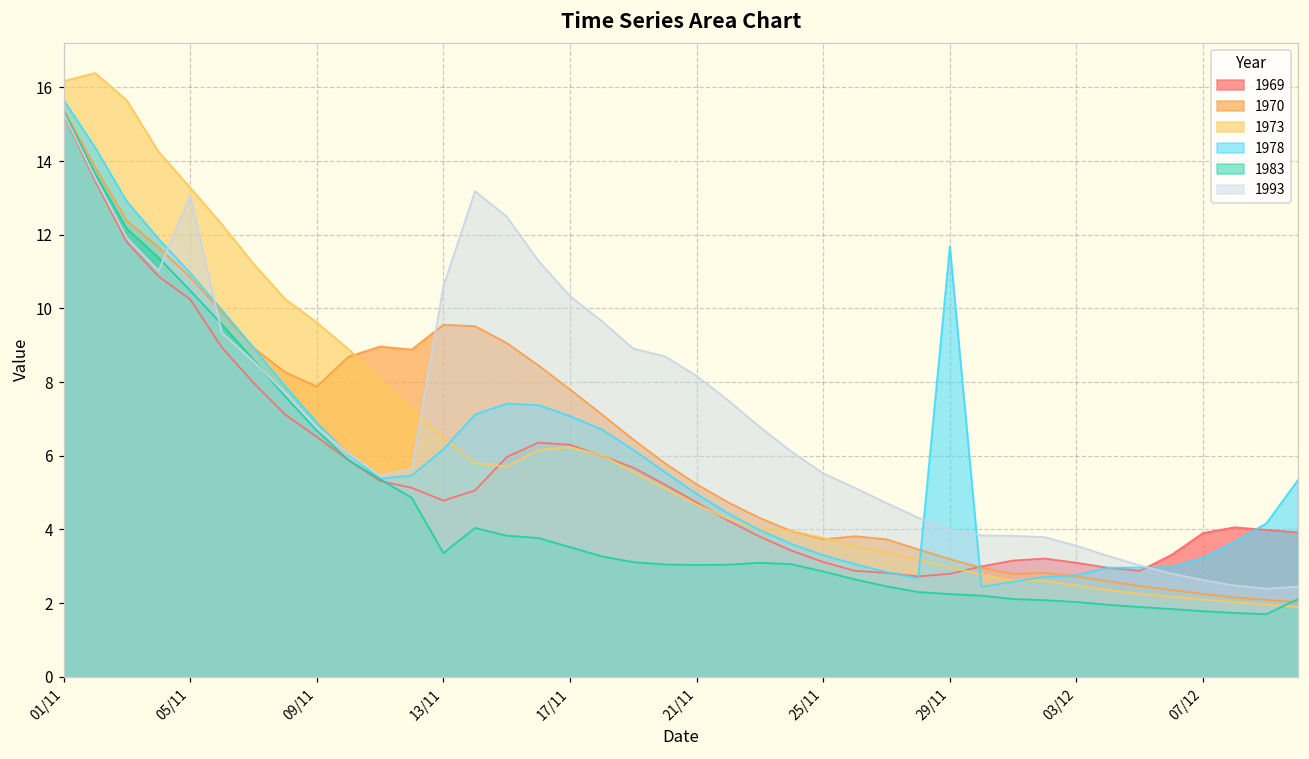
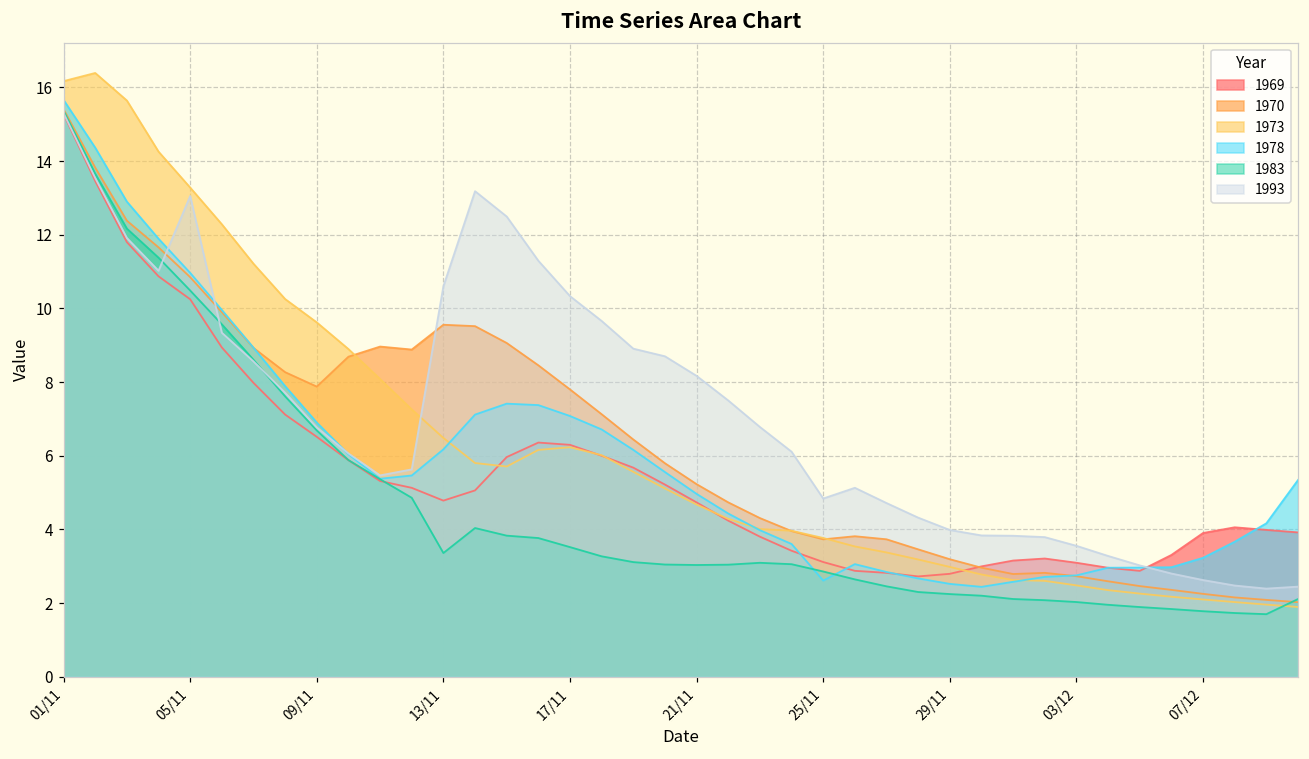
  {
    "1969": {
      "05/11": 10.2,
      "09/11": 6.5,
      "13/11": 4.8,
      "25/11": 3.1,
      "29/11": 2.8,
      "03/12": 3.1,
      "07/12": 3.9
    },
    "1978": {
      "01/11": 15.7,
      "05/11": 11.0,
      "09/11": 6.9,
      "13/11": 6.2,
      "17/11": 7.1,
      "21/11": 5.0,
-     "25/11": 3.3,
-     "29/11": 11.7,
+     "25/11": 2.6,
+     "29/11": 2.5,
      "07/12": 3.2
    },
    "1983": {
      "05/11": 10.5,
      "09/11": 6.7,
      "13/11": 3.4,
      "17/11": 3.5,
      "21/11": 3.0,
      "25/11": 2.9,
      "29/11": 2.2,
      "03/12": 2.0,
      "07/12": 1.8
    },
    "1993": {
      "05/11": 13.1,
      "09/11": 6.8,
      "13/11": 10.6,
      "17/11": 10.3,
      "21/11": 8.2,
-     "25/11": 5.5,
+     "25/11": 4.8,
      "29/11": 4.0,
      "03/12": 3.6,
      "07/12": 2.6
    }
  }
